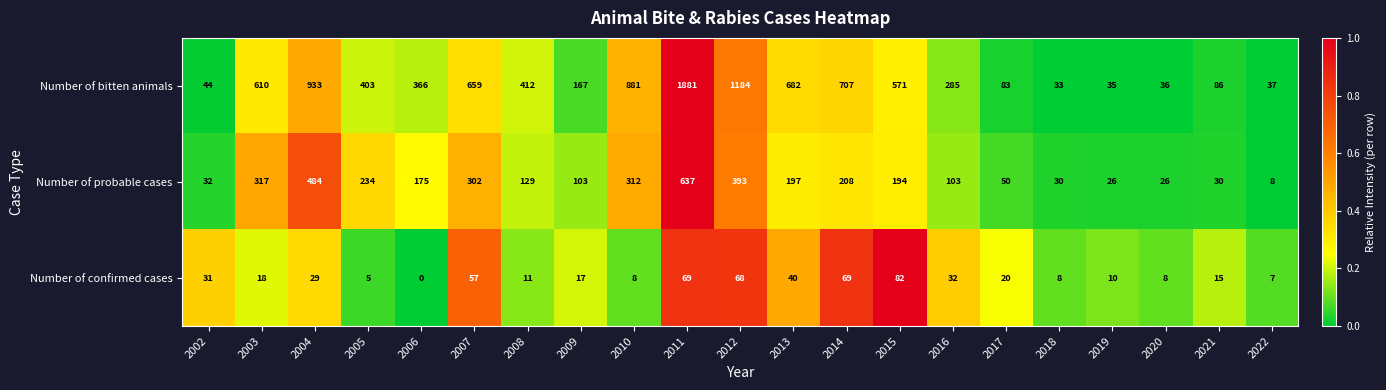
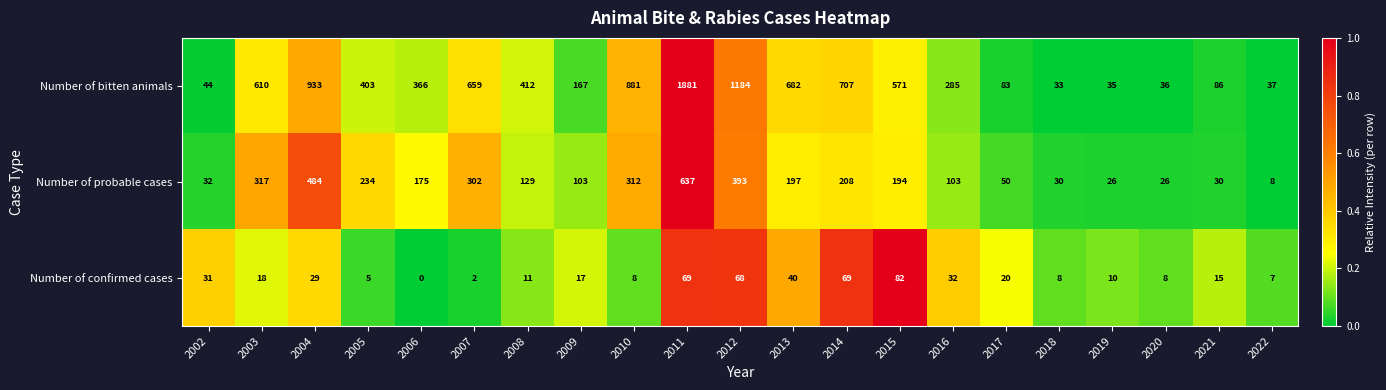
  {
    "Number of bitten animals": {
      "2002": 44,
      "2003": 610,
      "2004": 933,
      "2005": 403,
      "2006": 366,
      "2007": 659,
      "2008": 412,
      "2009": 167,
      "2010": 881,
      "2011": 1881,
      "2012": 1184,
      "2013": 682,
      "2014": 707,
      "2015": 571,
      "2016": 285,
      "2017": 83,
      "2018": 33,
      "2019": 35,
      "2020": 36,
      "2021": 86,
      "2022": 37
    },
    "Number of probable cases": {
      "2002": 32,
      "2003": 317,
      "2004": 484,
      "2005": 234,
      "2006": 175,
      "2007": 302,
      "2008": 129,
      "2009": 103,
      "2010": 312,
      "2011": 637,
      "2012": 393,
      "2013": 197,
      "2014": 208,
      "2015": 194,
      "2016": 103,
      "2017": 50,
      "2018": 30,
      "2019": 26,
      "2020": 26,
      "2021": 30,
      "2022": 8
    },
    "Number of confirmed cases": {
      "2002": 31,
      "2003": 18,
      "2004": 29,
      "2005": 5,
      "2006": 0,
-     "2007": 57,
+     "2007": 2,
      "2008": 11,
      "2009": 17,
      "2010": 8,
      "2011": 69,
      "2012": 68,
      "2013": 40,
      "2014": 69,
      "2015": 82,
      "2016": 32,
      "2017": 20,
      "2018": 8,
      "2019": 10,
      "2020": 8,
      "2021": 15,
      "2022": 7
    }
  }
